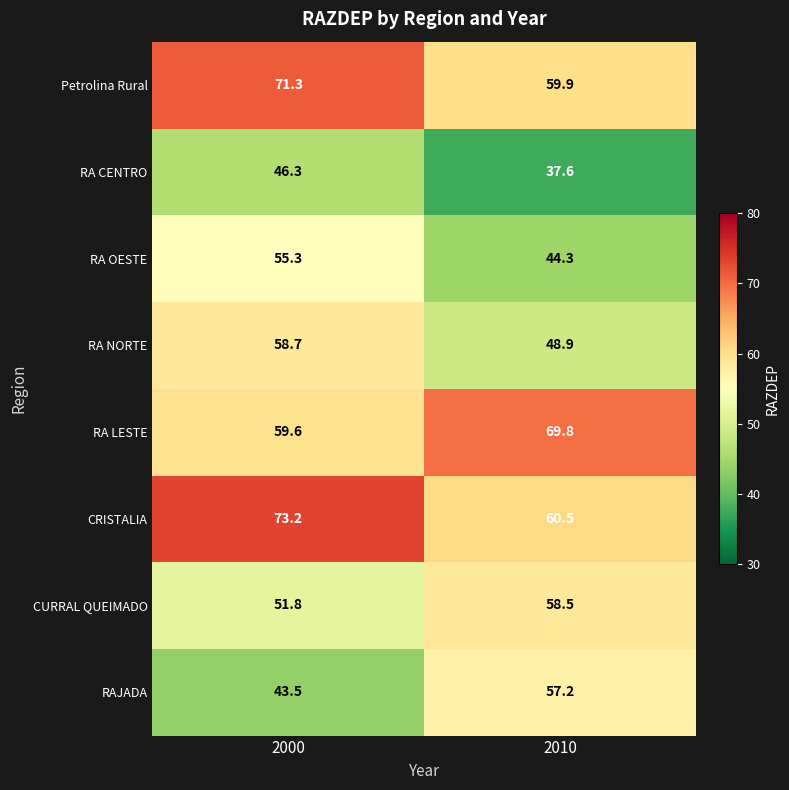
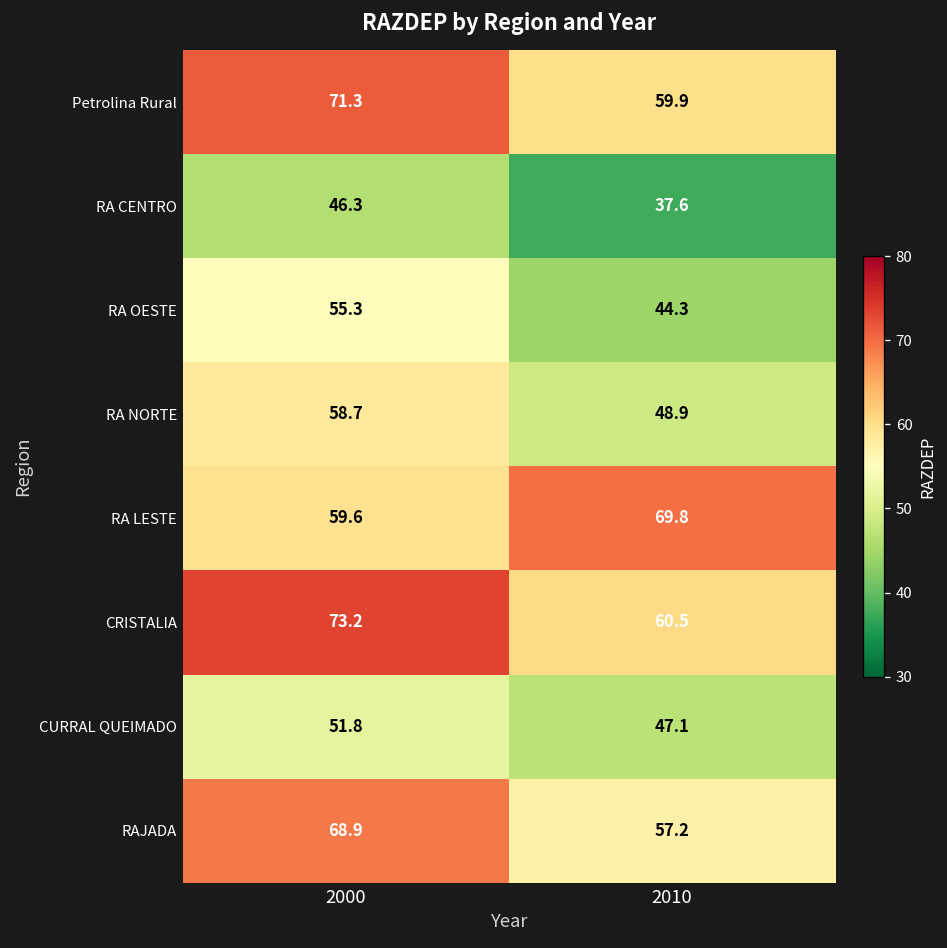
  {
    "Petrolina Rural": {
      "2000": 71.3,
      "2010": 59.9
    },
    "RA CENTRO": {
      "2000": 46.3,
      "2010": 37.6
    },
    "RA OESTE": {
      "2000": 55.3,
      "2010": 44.3
    },
    "RA NORTE": {
      "2000": 58.7,
      "2010": 48.9
    },
    "RA LESTE": {
      "2000": 59.6,
      "2010": 69.8
    },
    "CRISTALIA": {
      "2000": 73.2,
      "2010": 60.5
    },
    "CURRAL QUEIMADO": {
      "2000": 51.8,
-     "2010": 58.5
+     "2010": 47.1
    },
    "RAJADA": {
-     "2000": 43.5,
+     "2000": 68.9,
      "2010": 57.2
    }
  }
